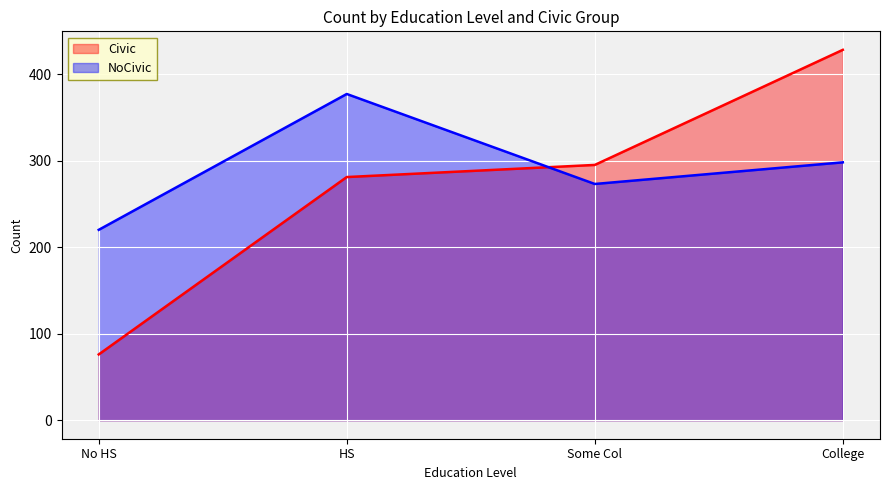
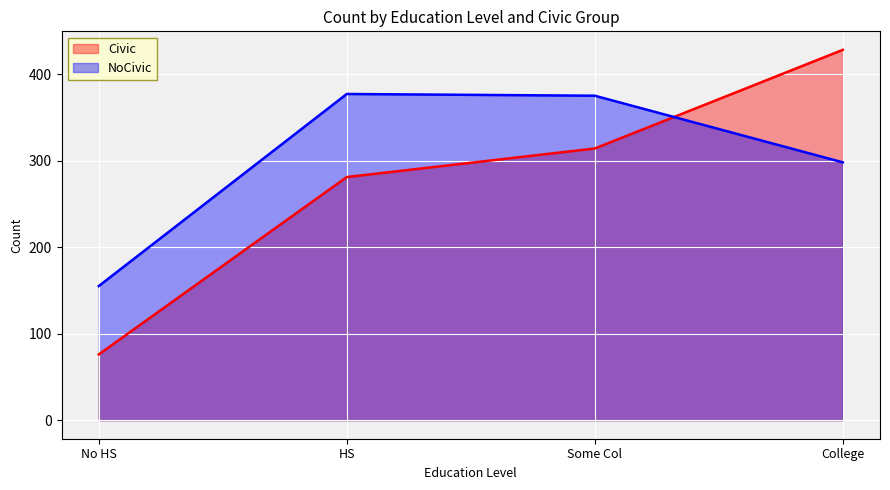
  {
    "Civic": {
      "No HS": 80,
      "HS": 280,
-     "Some Col": 300,
+     "Some Col": 310,
      "College": 430
    },
    "NoCivic": {
-     "No HS": 220,
+     "No HS": 160,
      "HS": 380,
-     "Some Col": 270,
+     "Some Col": 380,
      "College": 300
    }
  }
